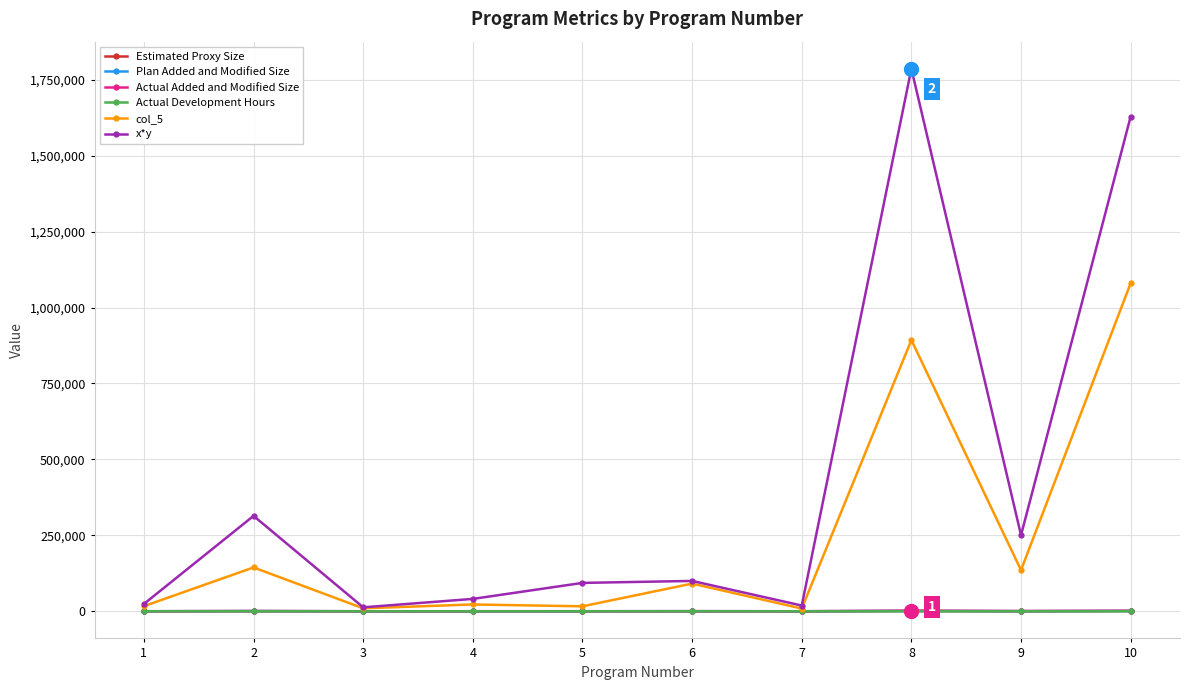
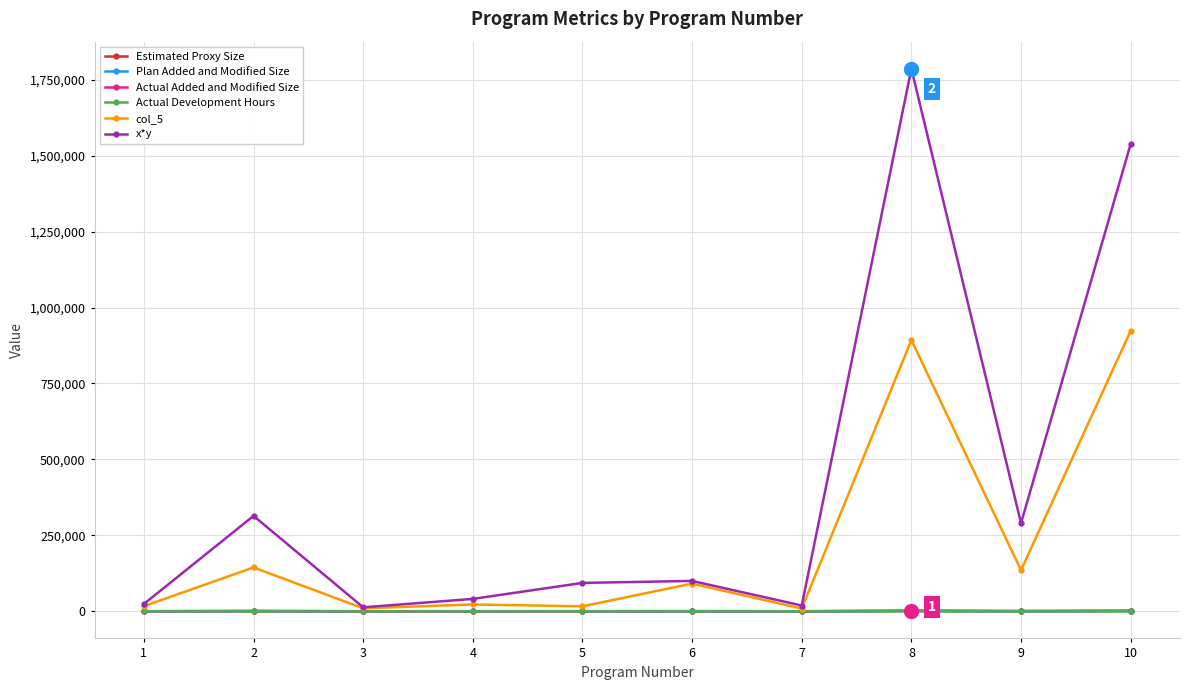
  {
    "Actual Development Hours": {
      "1": "0",
      "2": "0",
      "3": "0",
      "4": "0",
      "5": "0",
      "6": "0",
      "7": "0",
      "9": "0",
      "10": "0"
    },
    "col_5": {
      "2": "140,000",
      "4": "20,000",
      "5": "20,000",
      "6": "90,000",
      "7": "10,000",
      "8": "890,000",
      "9": "140,000",
-     "10": "1,080,000"
+     "10": "920,000"
    },
    "x*y": {
      "2": "310,000",
      "4": "40,000",
      "5": "90,000",
      "6": "100,000",
      "7": "20,000",
-     "9": "250,000",
-     "10": "1,630,000"
+     "9": "290,000",
+     "10": "1,540,000"
    }
  }
